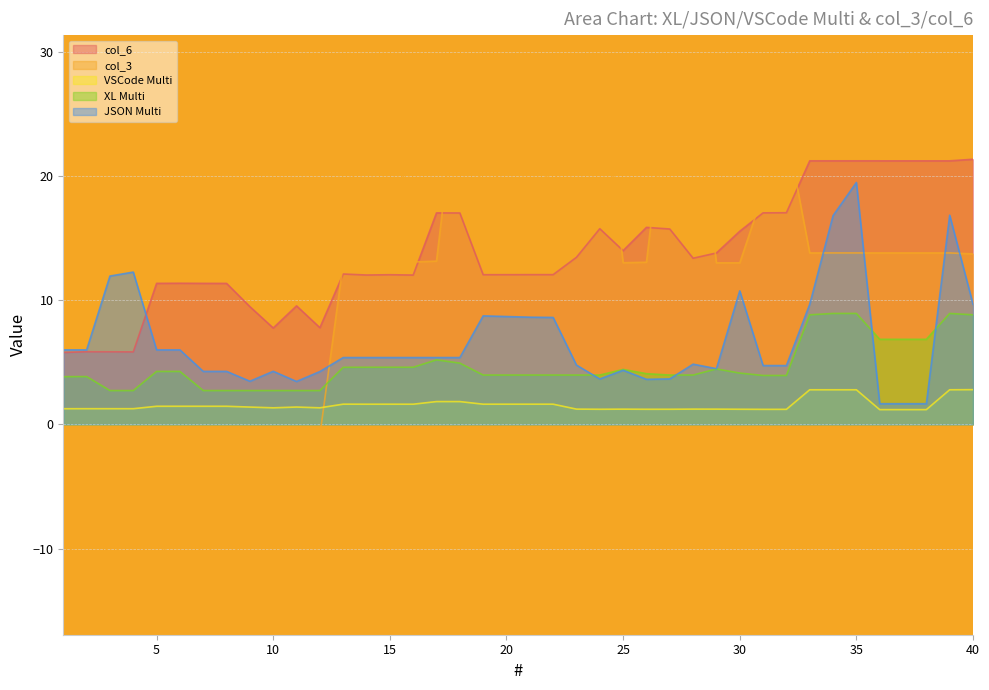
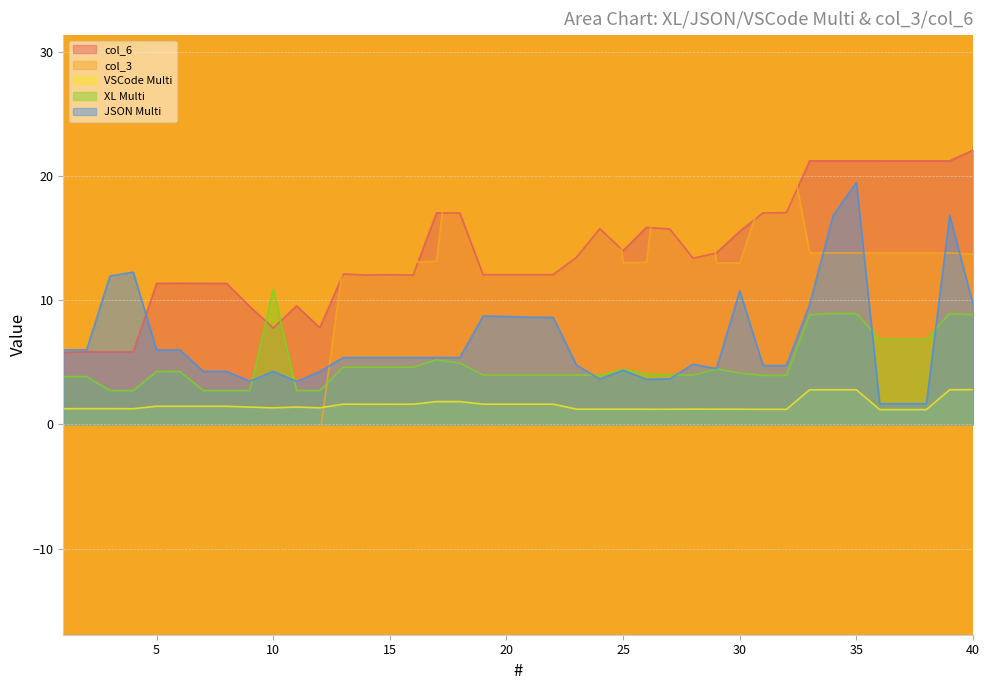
  {
    "col_6": {
      "5": 11.4,
      "10": 7.8,
      "15": 12.1,
      "25": 14.0,
      "30": 15.6,
      "35": 21.2,
-     "40": 21.4
+     "40": 22.1
    },
    "XL Multi": {
      "5": 4.3,
-     "10": 2.7,
+     "10": 10.9,
      "15": 4.6,
      "30": 4.1,
      "35": 8.9,
      "40": 8.8
    },
    "JSON Multi": {
      "5": 6.0,
      "10": 4.3,
      "15": 5.4,
      "30": 10.8,
      "35": 19.5,
      "40": 9.7
    }
  }
